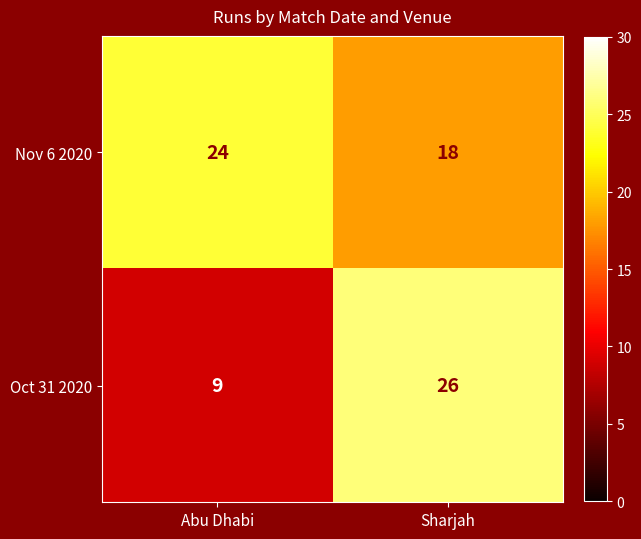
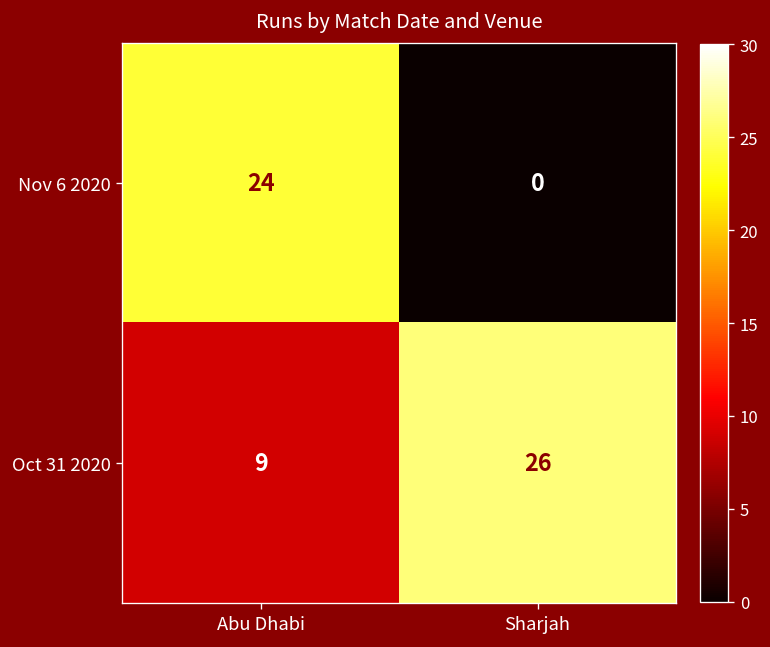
  {
    "Nov 6 2020": {
      "Abu Dhabi": 24,
-     "Sharjah": 18
+     "Sharjah": 0
    },
    "Oct 31 2020": {
      "Abu Dhabi": 9,
      "Sharjah": 26
    }
  }
